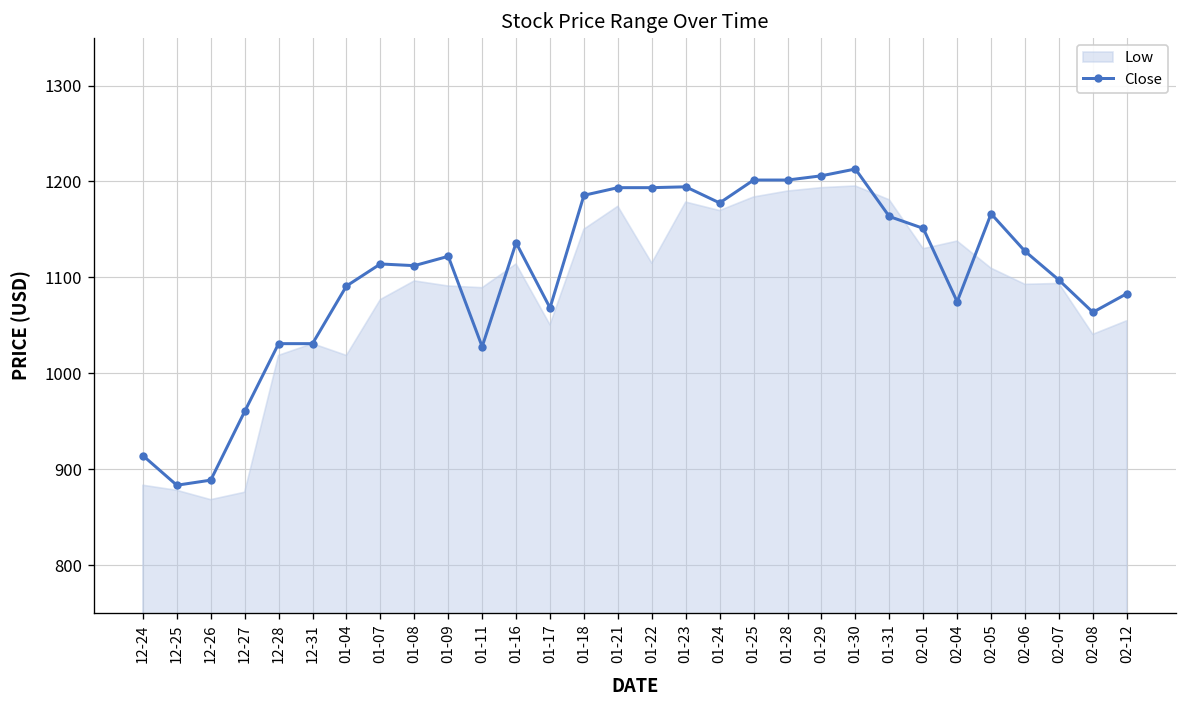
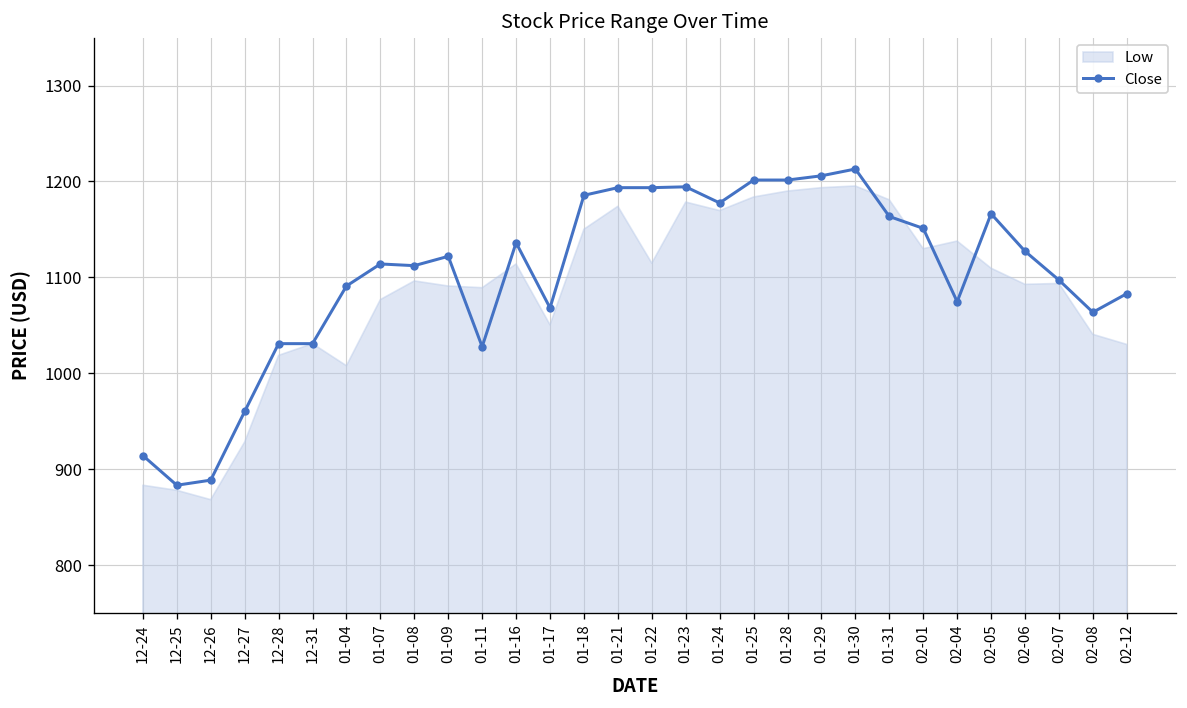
  {
    "Close": {
      "12-24": 910,
      "12-25": 880,
      "12-26": 890,
      "12-27": 960,
      "12-28": 1030,
      "01-04": 1090,
      "01-07": 1110,
      "01-08": 1110,
      "01-09": 1120,
      "01-11": 1030,
      "01-16": 1140,
      "01-17": 1070,
      "01-18": 1190,
      "01-21": 1190,
      "01-22": 1190,
      "01-23": 1190,
      "01-24": 1180,
      "01-25": 1200,
      "01-28": 1200,
      "01-29": 1210,
      "01-30": 1210,
      "01-31": 1160,
      "02-01": 1150,
      "02-04": 1070,
      "02-05": 1170,
      "02-06": 1130,
      "02-07": 1100,
      "02-08": 1060,
      "02-12": 1080
    },
    "Low": {
      "12-24": 880,
      "12-25": 880,
      "12-26": 870,
-     "12-27": 880,
+     "12-27": 930,
      "12-28": 1020,
-     "01-04": 1020,
+     "01-04": 1010,
      "01-07": 1080,
      "01-08": 1100,
      "01-09": 1090,
      "01-11": 1090,
      "01-16": 1110,
      "01-17": 1050,
      "01-18": 1150,
      "01-21": 1170,
      "01-22": 1110,
      "01-23": 1180,
      "01-24": 1170,
      "01-25": 1180,
      "01-28": 1190,
      "01-29": 1190,
      "01-30": 1200,
      "01-31": 1180,
      "02-01": 1130,
      "02-04": 1140,
      "02-05": 1110,
      "02-06": 1090,
      "02-07": 1090,
      "02-08": 1040,
-     "02-12": 1050
+     "02-12": 1030
    }
  }
